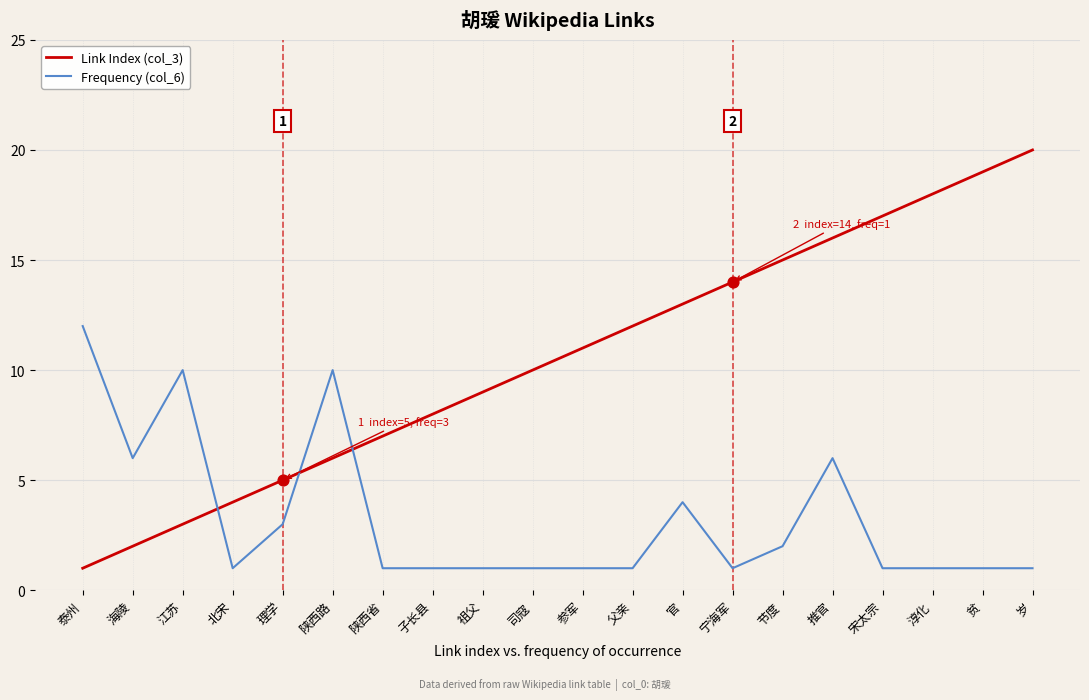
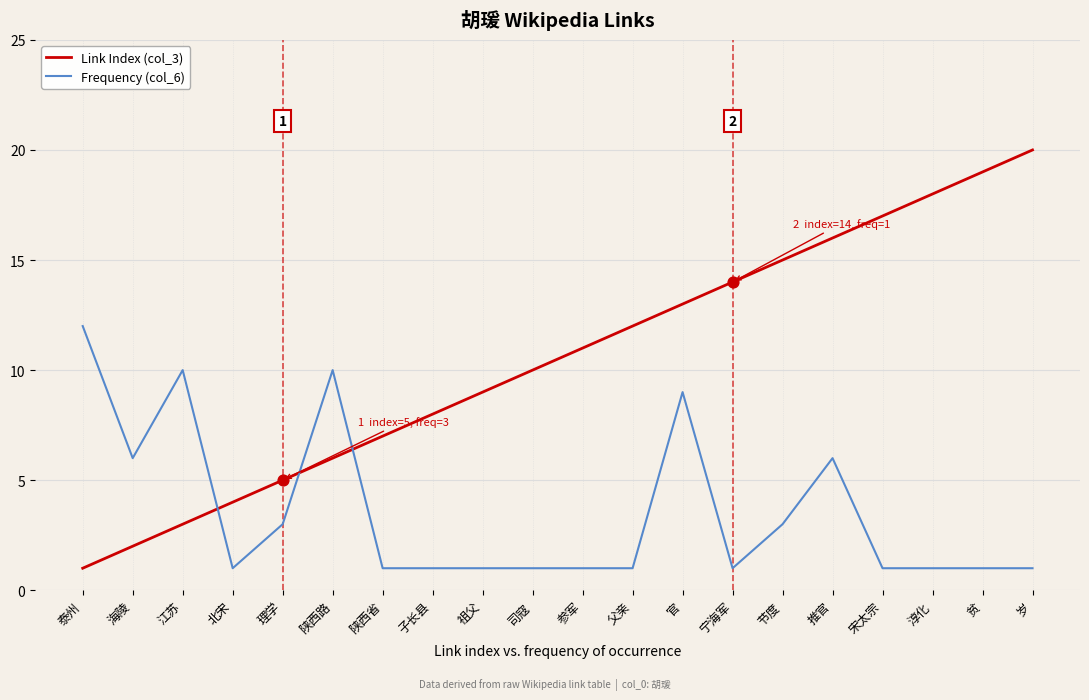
  {
    "Frequency (col_6)": {
      "泰州": 12,
      "海陵": 6,
      "江苏": 10,
      "北宋": 1,
      "理学": 3,
      "陕西路": 10,
      "陕西省": 1,
      "子长县": 1,
      "祖父": 1,
      "司寇": 1,
      "参军": 1,
      "父亲": 1,
-     "官": 4,
+     "官": 9,
      "宁海军": 1,
-     "节度": 2,
+     "节度": 3,
      "推官": 6,
      "宋太宗": 1,
      "淳化": 1,
      "贫": 1,
      "岁": 1
    }
  }
